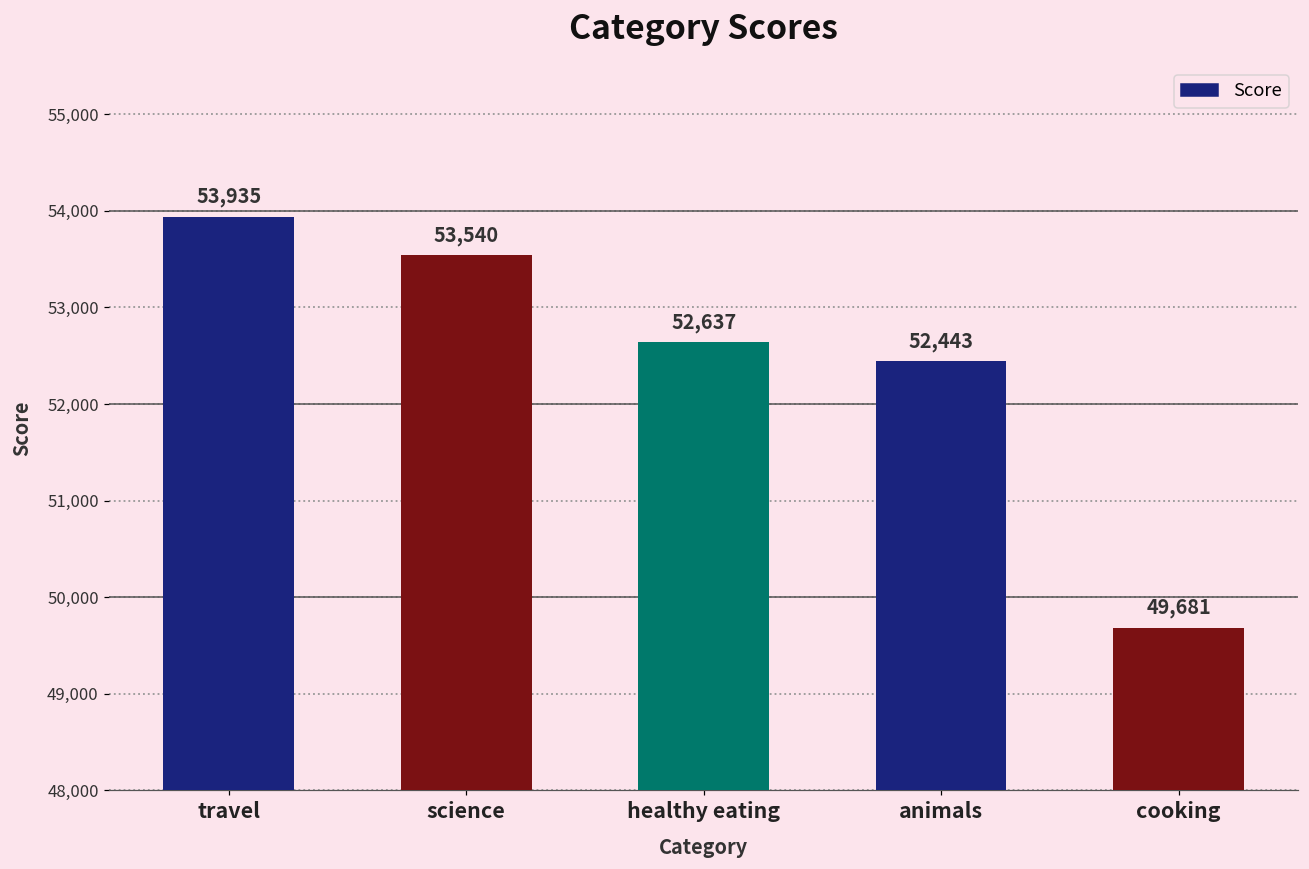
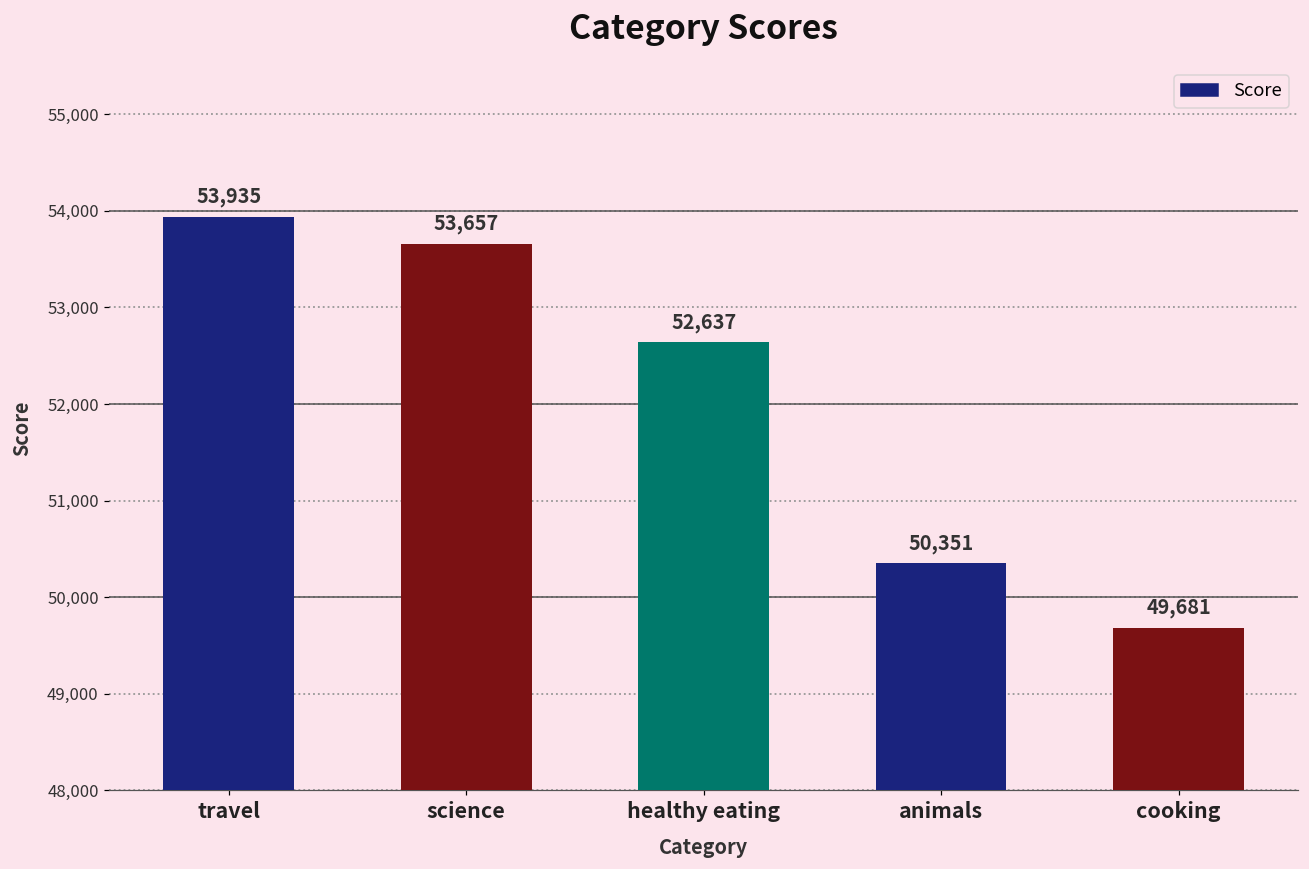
  {
    "travel": "53,935",
-   "science": "53,540",
+   "science": "53,657",
    "healthy eating": "52,637",
-   "animals": "52,443",
+   "animals": "50,351",
    "cooking": "49,681"
  }
